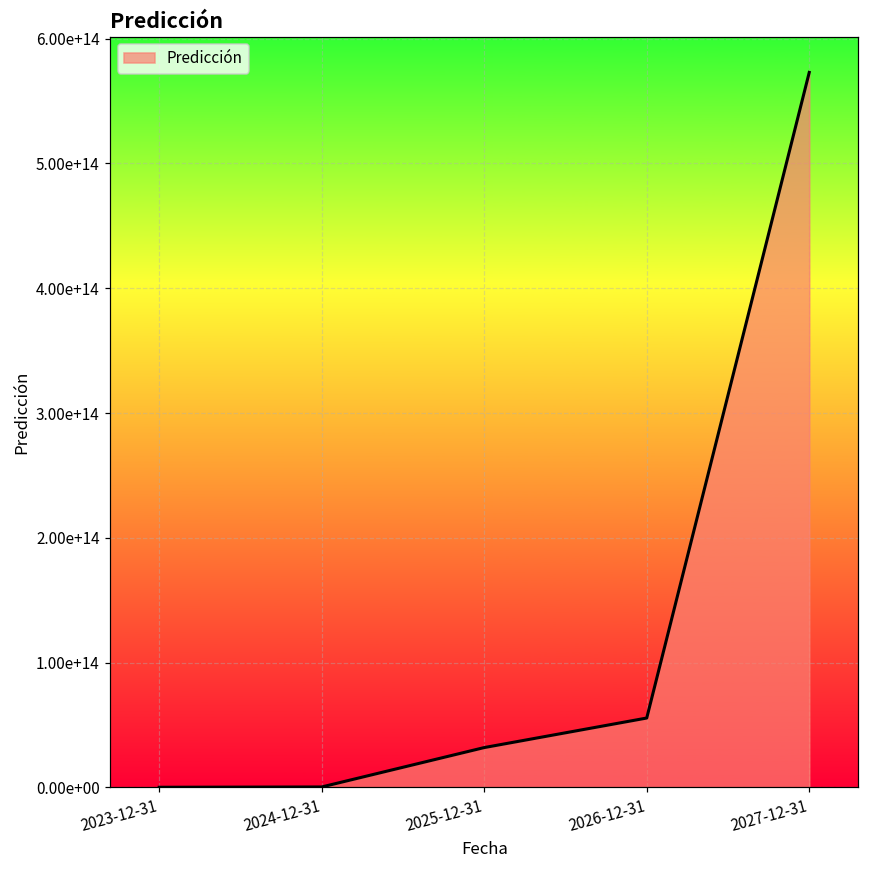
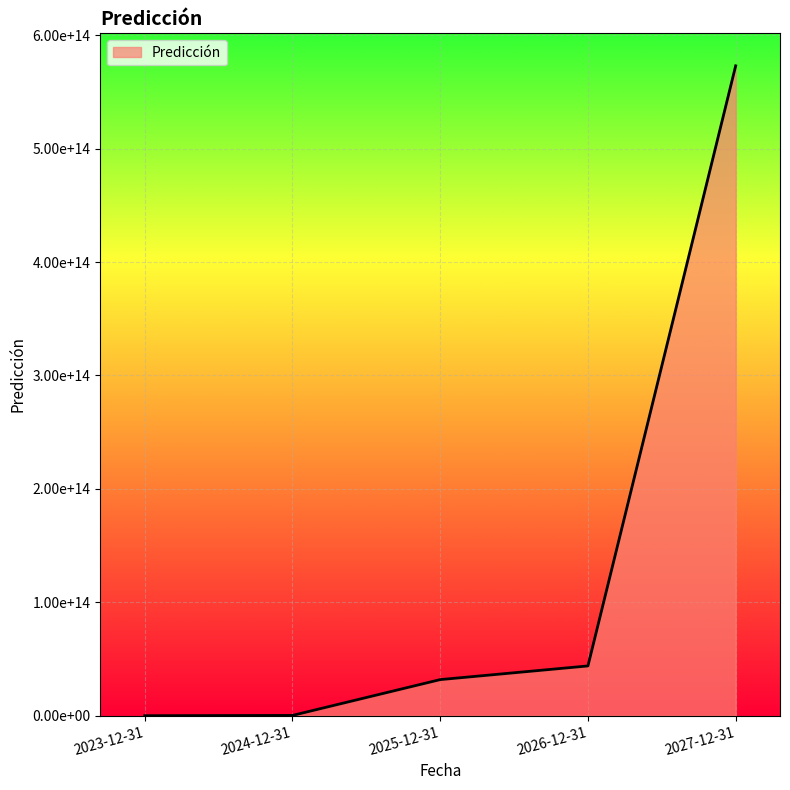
  {
    "2023-12-31": 0,
    "2024-12-31": 0,
    "2025-12-31": 32000000000000,
-   "2026-12-31": 56000000000000,
+   "2026-12-31": 44000000000000,
    "2027-12-31": 573000000000000
  }
